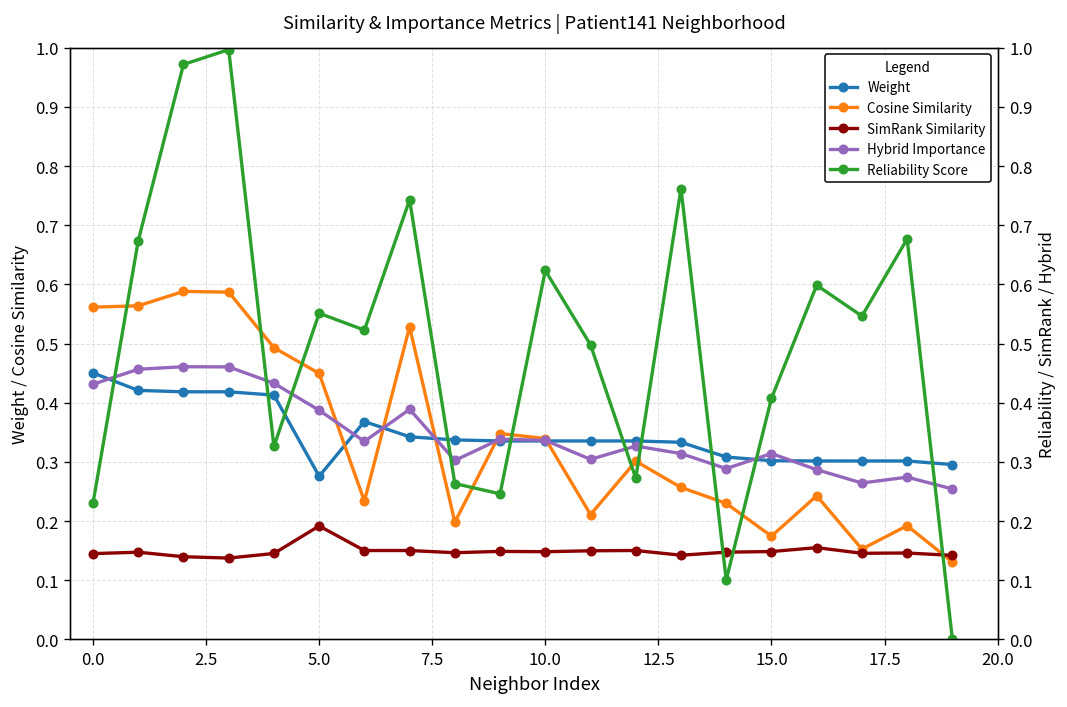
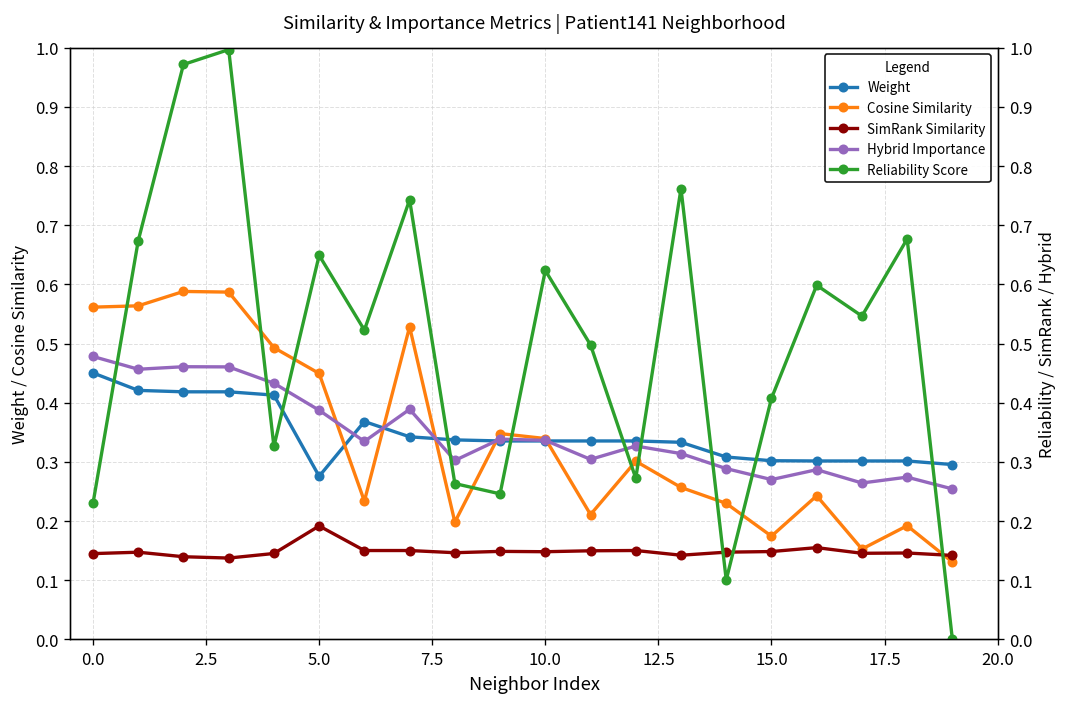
  {
    "Weight": {
      "0.0": 0.45,
      "5.0": 0.28,
      "15.0": 0.30
    },
    "Cosine Similarity": {
      "0.0": 0.56,
      "5.0": 0.45,
      "15.0": 0.17
    },
    "SimRank Similarity": {
      "0.0": 0.15,
      "5.0": 0.19,
      "10.0": 0.15,
      "15.0": 0.15
    },
    "Hybrid Importance": {
-     "0.0": 0.43,
+     "0.0": 0.48,
      "5.0": 0.39,
      "10.0": 0.34,
-     "15.0": 0.31
+     "15.0": 0.27
    },
    "Reliability Score": {
      "0.0": 0.23,
-     "5.0": 0.55,
+     "5.0": 0.65,
      "10.0": 0.62,
      "15.0": 0.41
    }
  }
